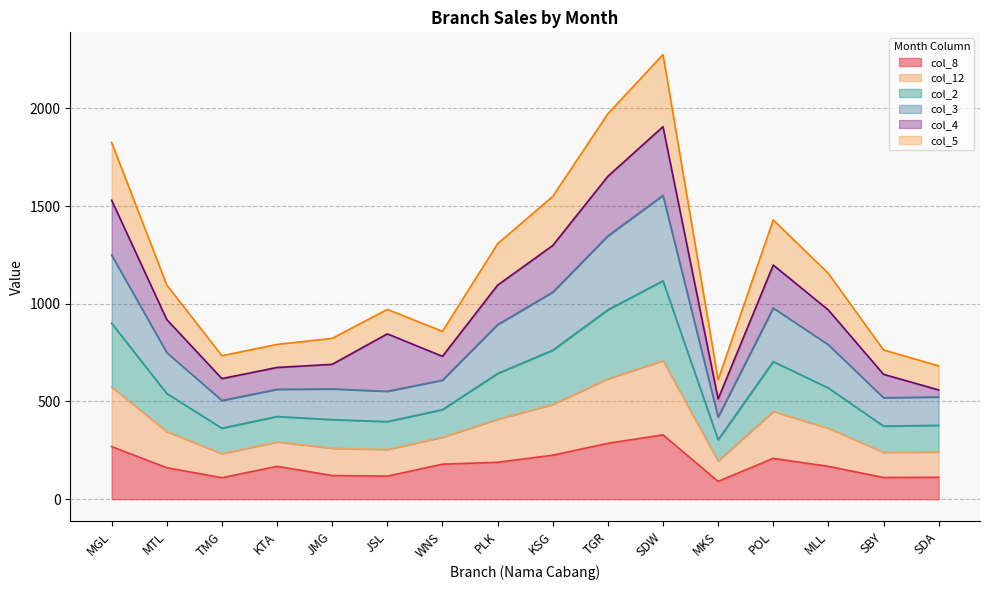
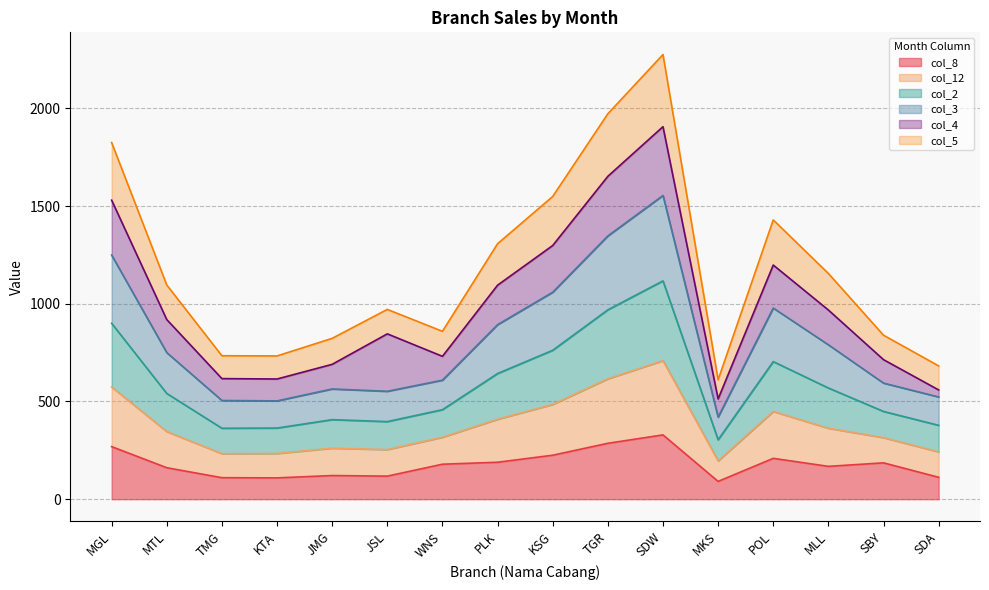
  {
    "col_8": {
      "MGL": 270,
      "MTL": 160,
      "TMG": 110,
-     "KTA": 170,
+     "KTA": 110,
      "JMG": 120,
      "JSL": 120,
      "WNS": 180,
      "PLK": 190,
      "KSG": 230,
      "TGR": 290,
      "SDW": 330,
      "MKS": 90,
      "POL": 210,
      "MLL": 170,
-     "SBY": 110,
+     "SBY": 190,
      "SDA": 110
    },
    "col_4": {
      "MGL": 280,
      "MTL": 170,
      "TMG": 110,
      "KTA": 110,
      "JMG": 130,
      "JSL": 290,
      "WNS": 120,
      "PLK": 200,
      "KSG": 240,
      "TGR": 310,
      "SDW": 350,
      "MKS": 90,
      "POL": 220,
      "MLL": 180,
      "SBY": 120,
      "SDA": 40
    }
  }
